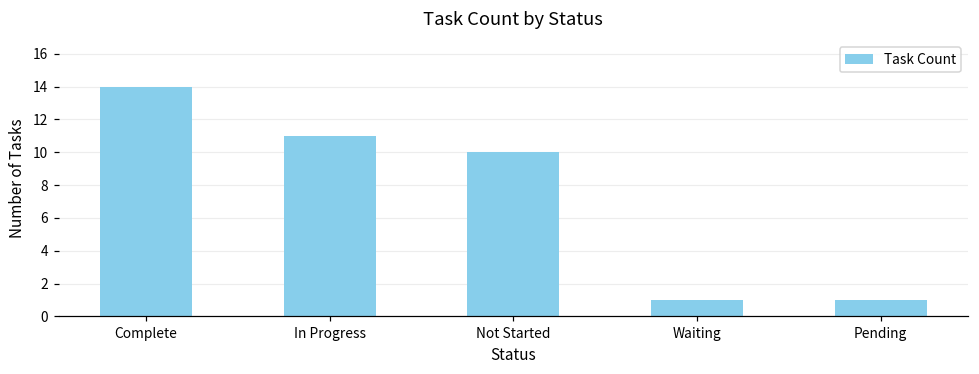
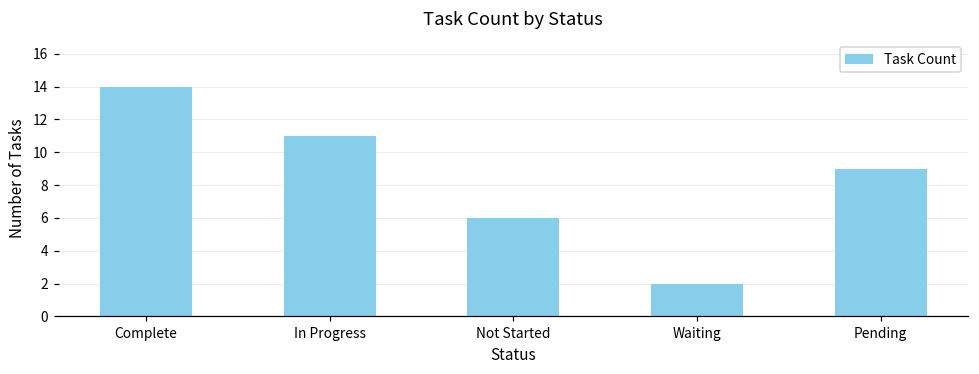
  {
    "Complete": 14,
    "In Progress": 11,
-   "Not Started": 10,
-   "Waiting": 1,
-   "Pending": 1
+   "Not Started": 6,
+   "Waiting": 2,
+   "Pending": 9
  }
